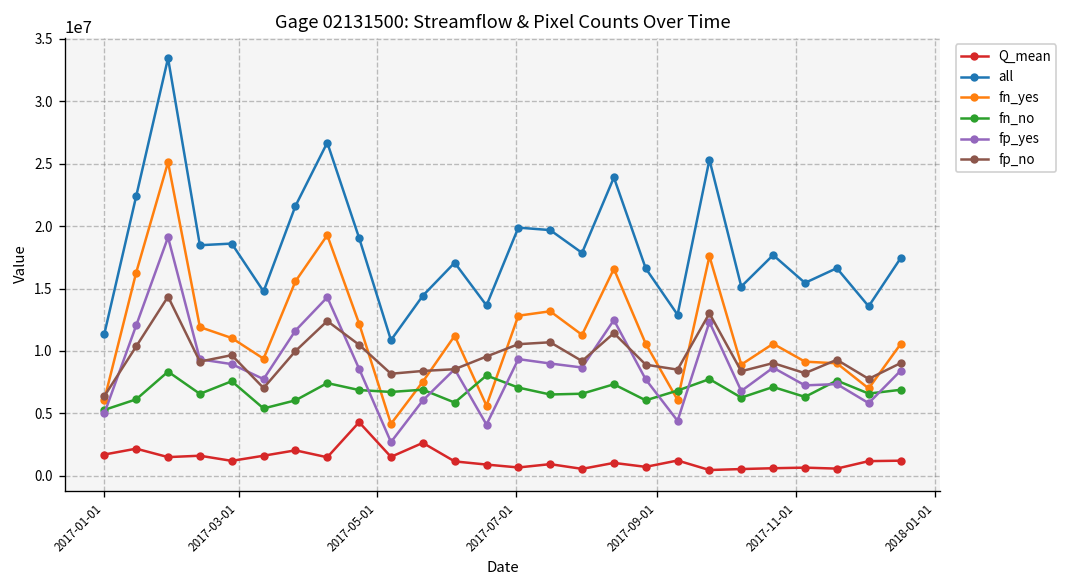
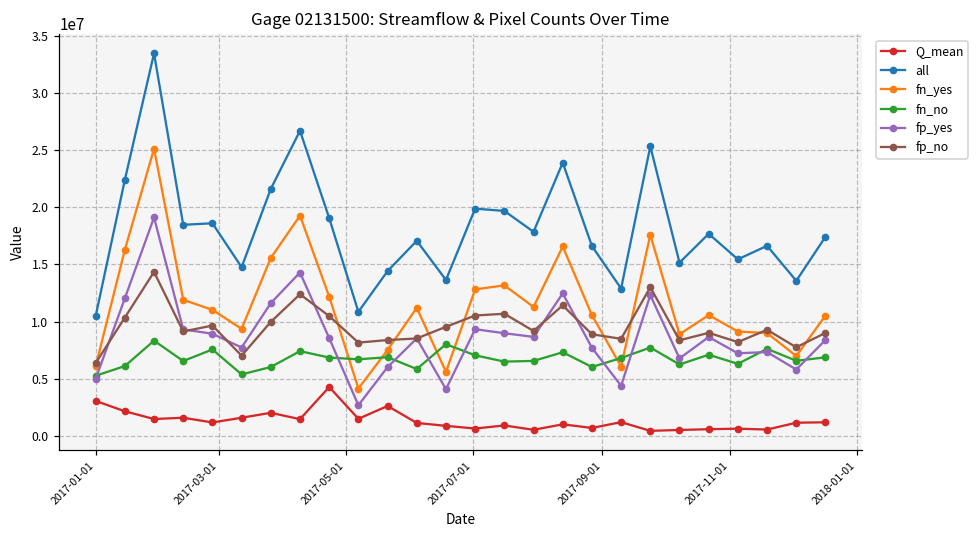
  {
    "Q_mean": {
-     "2017-01-01": 1700000
+     "2017-01-01": 3100000
    },
    "all": {
-     "2017-01-01": 11400000
+     "2017-01-01": 10500000
    },
    "fn_yes": {
      "2017-01-01": 6100000
    },
    "fn_no": {
      "2017-01-01": 5300000
    },
    "fp_yes": {
      "2017-01-01": 5000000
    },
    "fp_no": {
      "2017-01-01": 6400000
    }
  }
